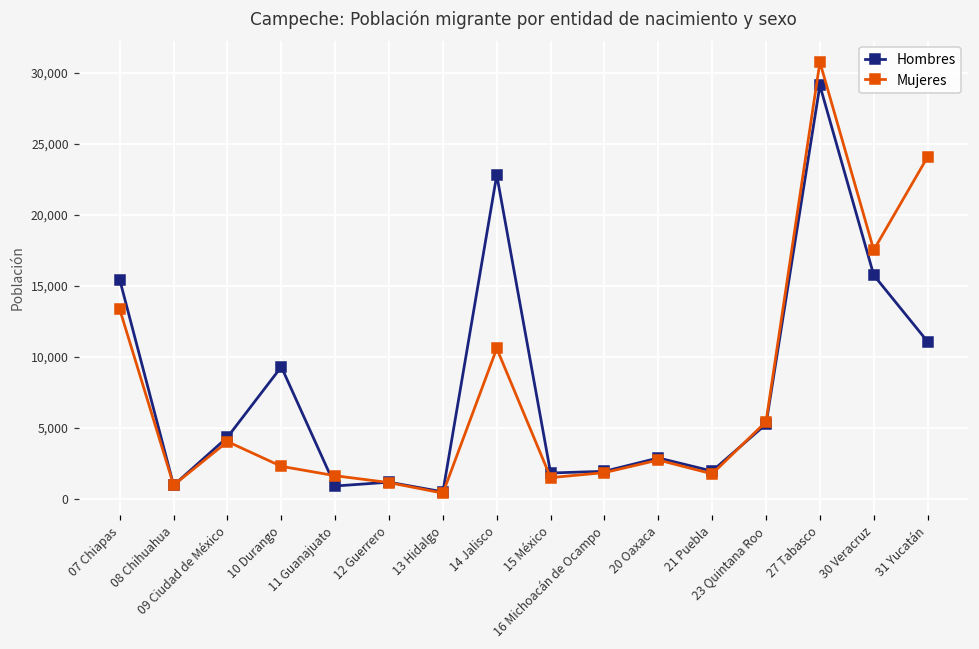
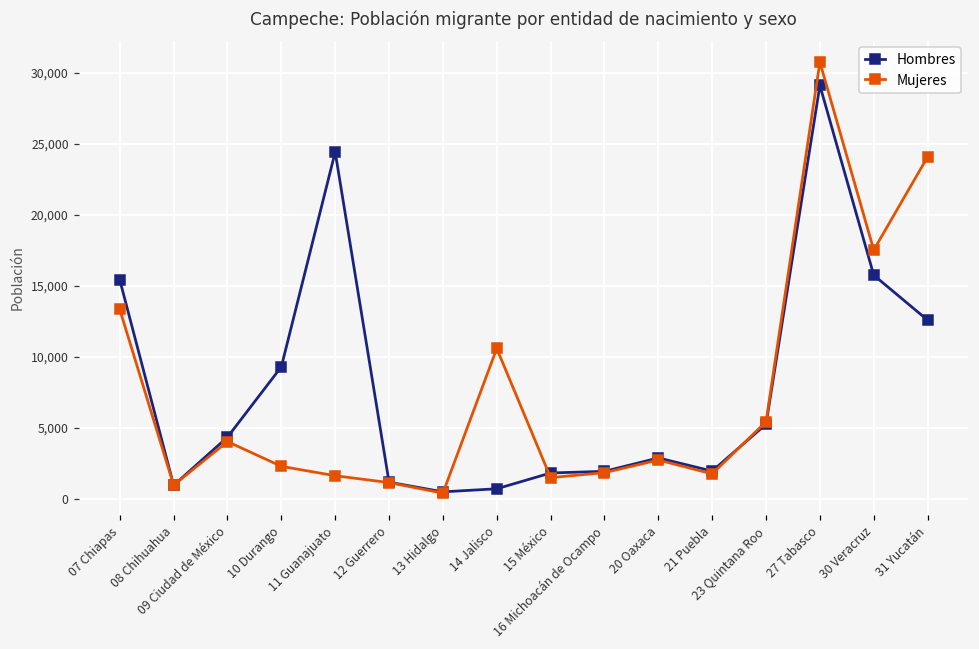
  {
    "Hombres": {
      "07 Chiapas": "15,400",
      "09 Ciudad de México": "4,300",
      "10 Durango": "9,300",
-     "11 Guanajuato": "900",
-     "14 Jalisco": "22,800",
+     "11 Guanajuato": "24,400",
+     "14 Jalisco": "700",
      "15 México": "1,800",
      "21 Puebla": "1,900",
      "27 Tabasco": "29,100",
      "30 Veracruz": "15,700",
-     "31 Yucatán": "11,100"
+     "31 Yucatán": "12,600"
    },
    "Mujeres": {
      "07 Chiapas": "13,300",
      "09 Ciudad de México": "4,000",
      "10 Durango": "2,300",
      "11 Guanajuato": "1,600",
      "14 Jalisco": "10,600",
      "15 México": "1,500",
      "21 Puebla": "1,700",
      "27 Tabasco": "30,700",
      "30 Veracruz": "17,500",
      "31 Yucatán": "24,100"
    }
  }
